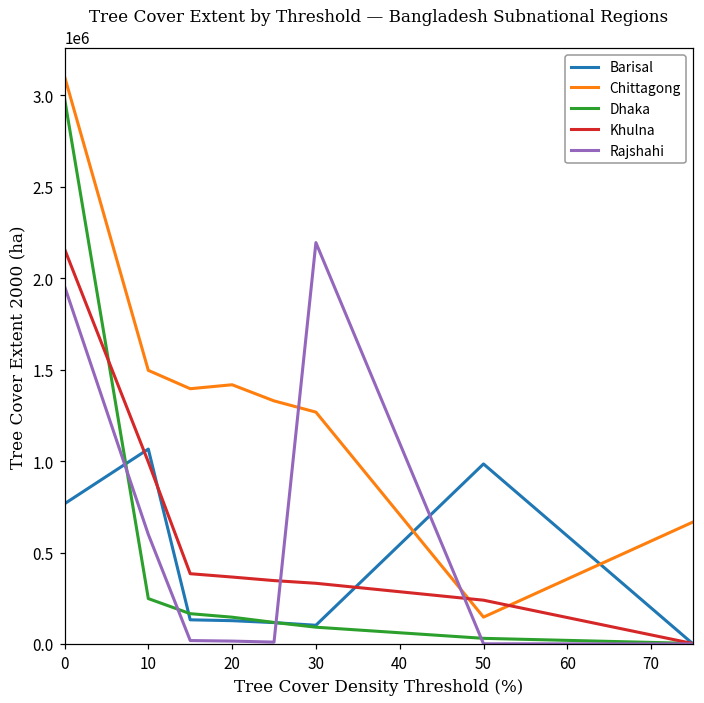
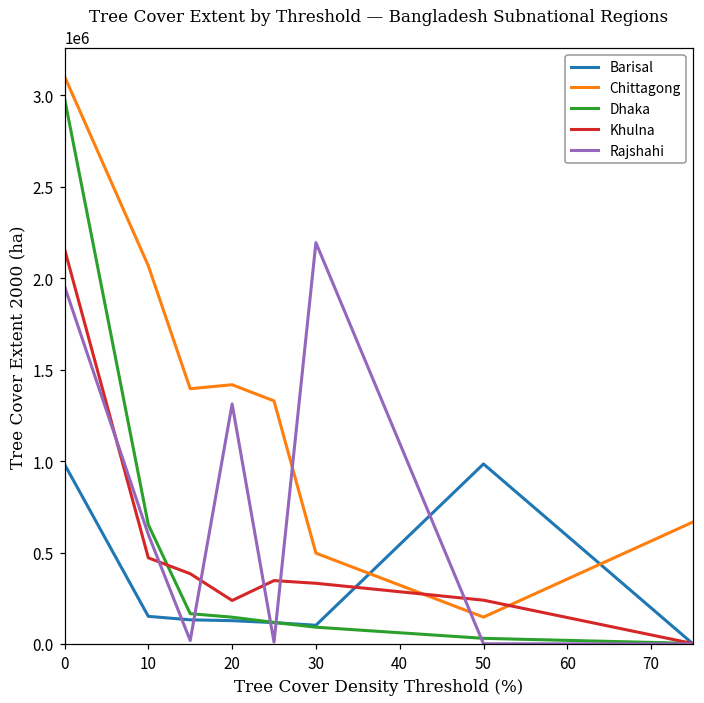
  {
    "Barisal": {
-     "0": 770000,
-     "10": 1070000,
+     "0": 980000,
+     "10": 150000,
      "20": 130000,
      "50": 980000
    },
    "Chittagong": {
      "0": 3100000,
-     "10": 1500000,
+     "10": 2070000,
      "20": 1420000,
-     "30": 1270000,
+     "30": 500000,
      "50": 150000
    },
    "Dhaka": {
      "0": 2980000,
-     "10": 250000,
+     "10": 650000,
      "20": 150000,
      "50": 30000
    },
    "Khulna": {
      "0": 2160000,
-     "10": 990000,
-     "20": 370000,
+     "10": 470000,
+     "20": 240000,
      "30": 330000,
      "50": 240000
    },
    "Rajshahi": {
      "0": 1960000,
      "10": 600000,
-     "20": 20000,
+     "20": 1310000,
      "30": 2190000,
      "50": 0
    }
  }
